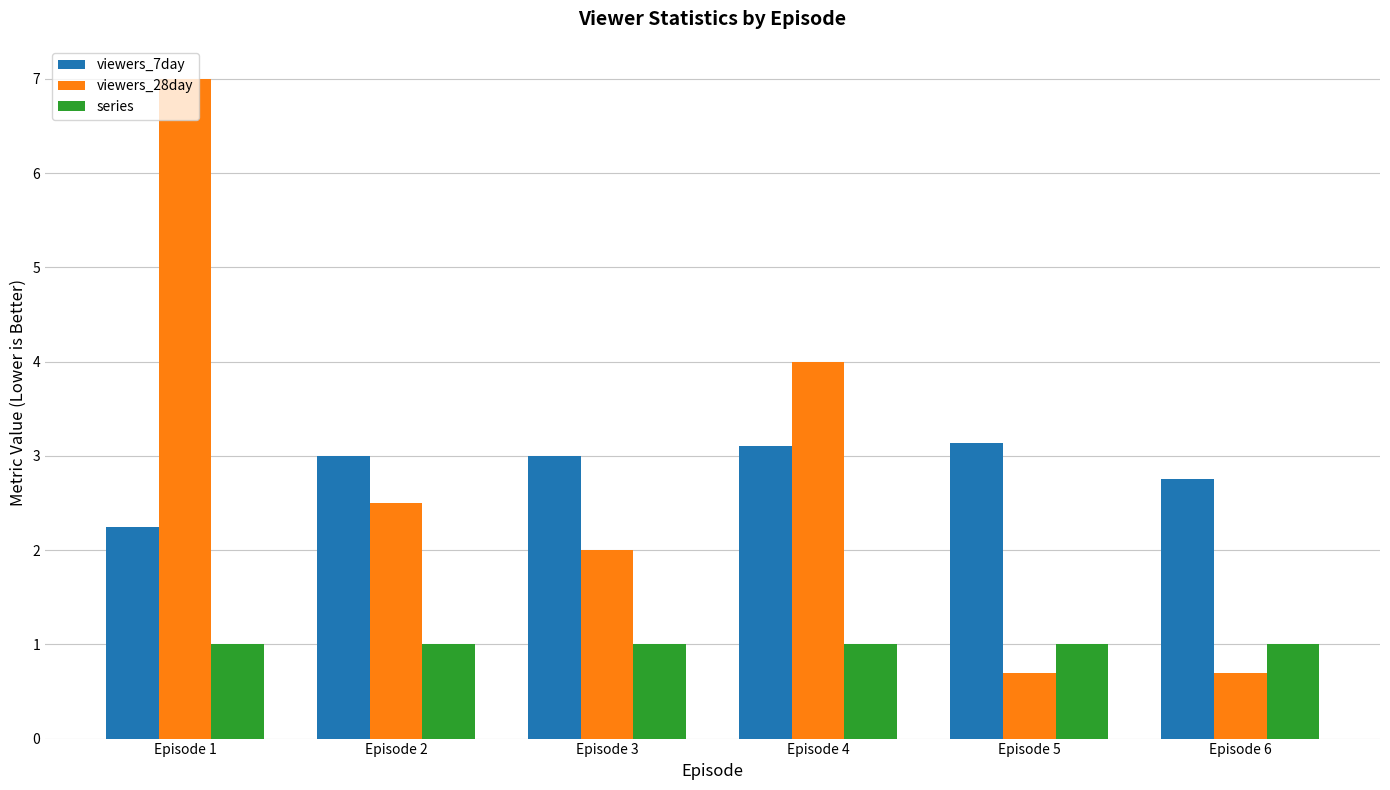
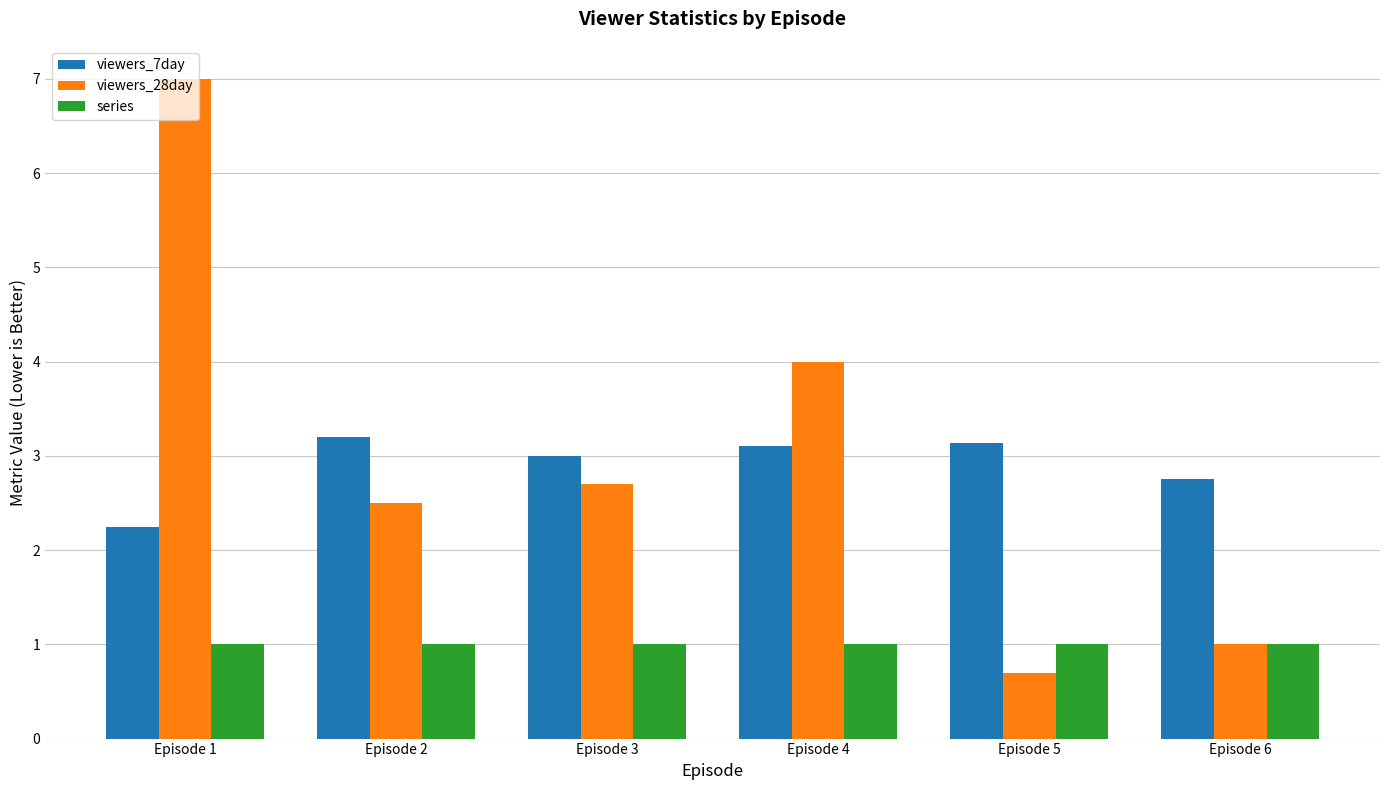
  {
    "viewers_7day": {
      "Episode 1": 2.2,
-     "Episode 2": 3.0,
+     "Episode 2": 3.2,
      "Episode 3": 3.0,
      "Episode 4": 3.1,
      "Episode 5": 3.1,
      "Episode 6": 2.8
    },
    "viewers_28day": {
      "Episode 2": 2.5,
-     "Episode 3": 2.0,
+     "Episode 3": 2.7,
      "Episode 4": 4.0,
      "Episode 5": 0.7,
-     "Episode 6": 0.7
+     "Episode 6": 1.0
    },
    "series": {
      "Episode 1": 1.0,
      "Episode 2": 1.0,
      "Episode 3": 1.0,
      "Episode 4": 1.0,
      "Episode 5": 1.0,
      "Episode 6": 1.0
    }
  }
